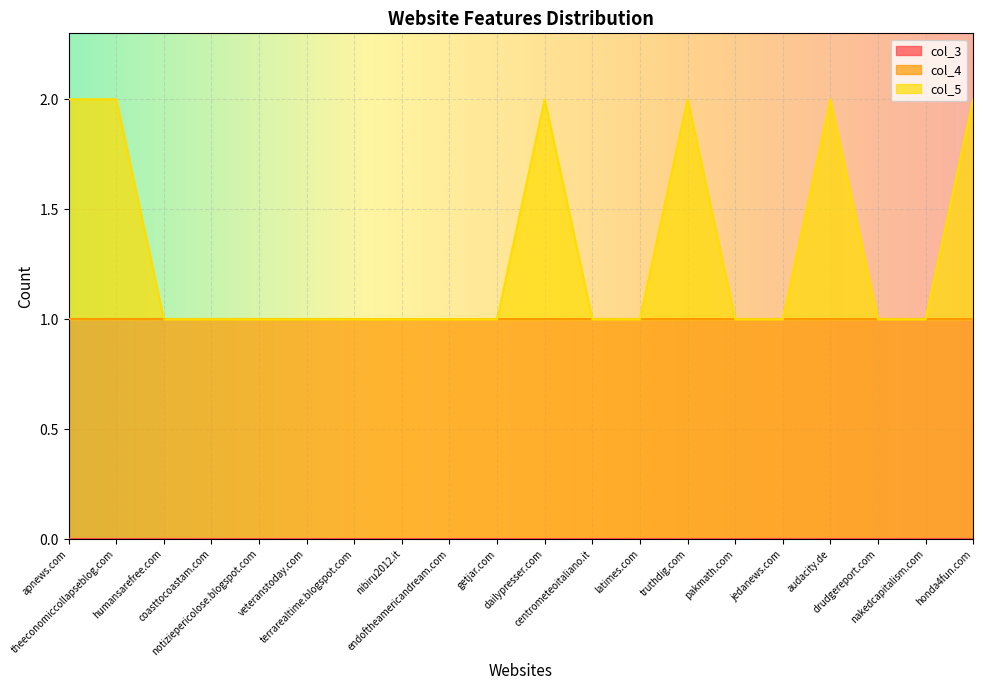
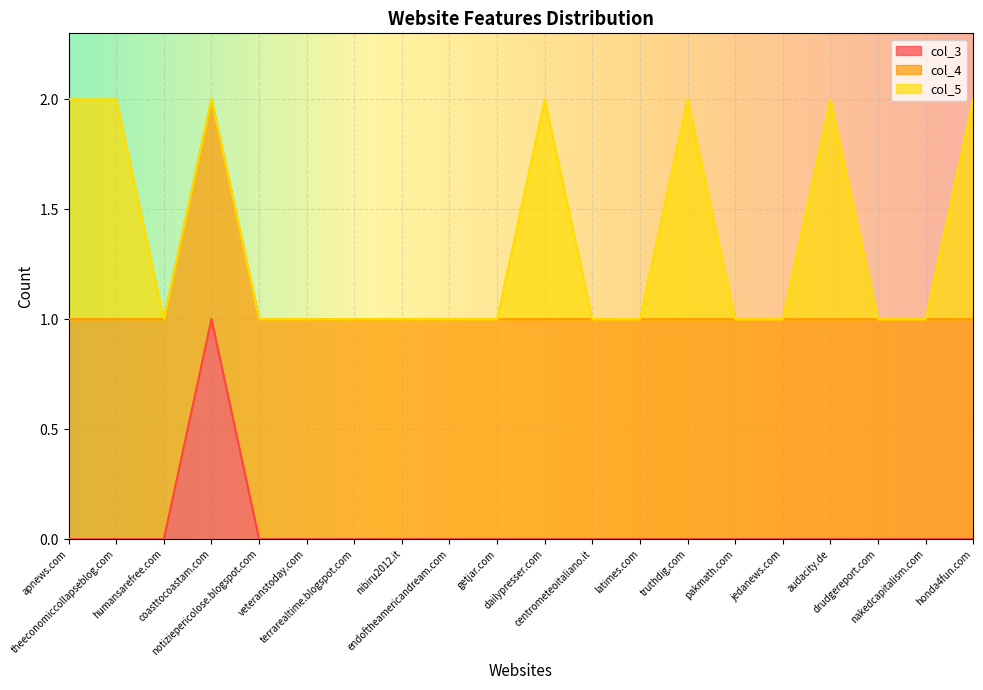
  {
    "col_3": {
      "apnews.com": 0,
      "theeconomiccollapseblog.com": 0,
      "humansarefree.com": 0,
-     "coasttocoastam.com": 0,
+     "coasttocoastam.com": 1,
      "notiziepericolose.blogspot.com": 0,
      "veteranstoday.com": 0,
      "terrarealtime.blogspot.com": 0,
      "nibiru2012.it": 0,
      "endoftheamericandream.com": 0,
      "getjar.com": 0,
      "dailypresser.com": 0,
      "centrometeoitaliano.it": 0,
      "latimes.com": 0,
      "truthdig.com": 0,
      "pakmath.com": 0,
      "jedanews.com": 0,
      "audacity.de": 0,
      "drudgereport.com": 0,
      "nakedcapitalism.com": 0,
      "honda4fun.com": 0
    },
    "col_4": {
      "apnews.com": 1,
      "theeconomiccollapseblog.com": 1,
      "dailypresser.com": 1,
      "truthdig.com": 1,
      "audacity.de": 1,
      "honda4fun.com": 1
    },
    "col_5": {
      "apnews.com": 1,
      "theeconomiccollapseblog.com": 1,
      "dailypresser.com": 1,
      "truthdig.com": 1,
      "audacity.de": 1,
      "honda4fun.com": 1
    }
  }
